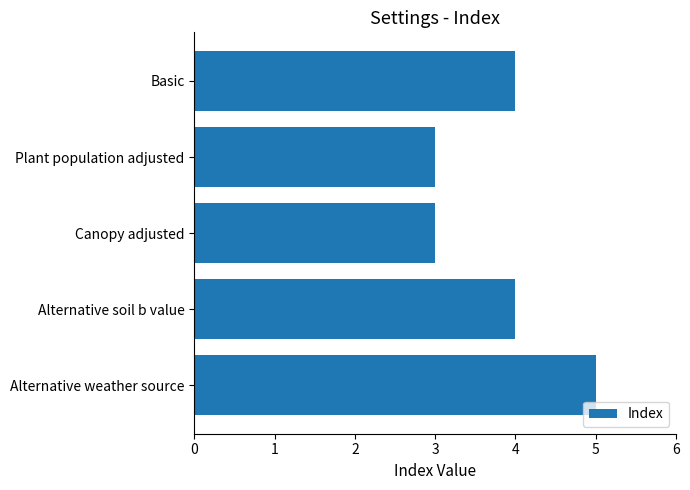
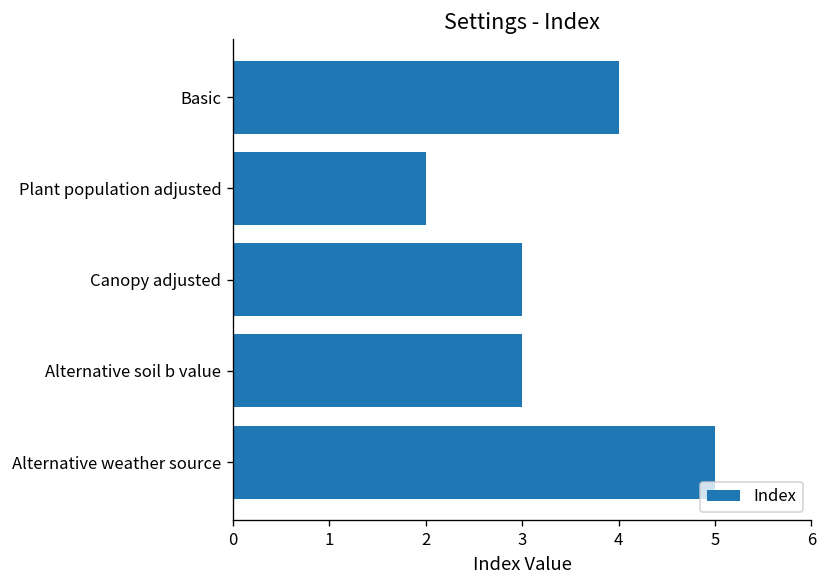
  {
    "Basic": 4,
-   "Plant population adjusted": 3,
+   "Plant population adjusted": 2,
    "Canopy adjusted": 3,
-   "Alternative soil b value": 4,
+   "Alternative soil b value": 3,
    "Alternative weather source": 5
  }
